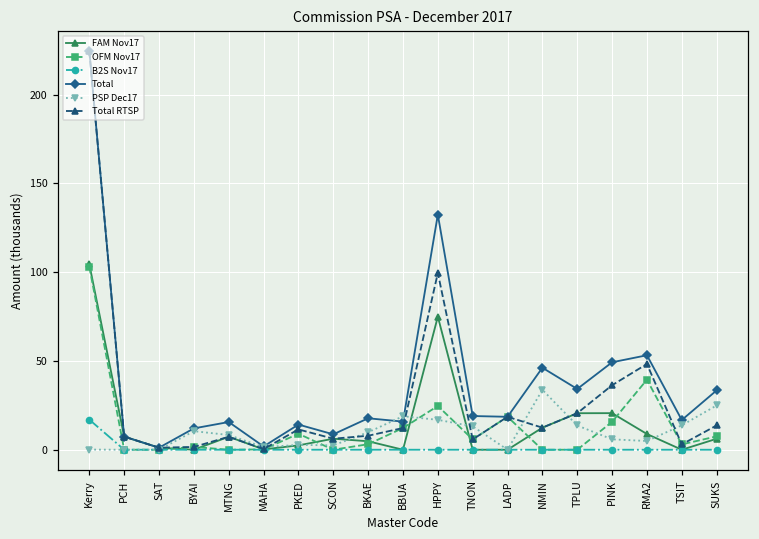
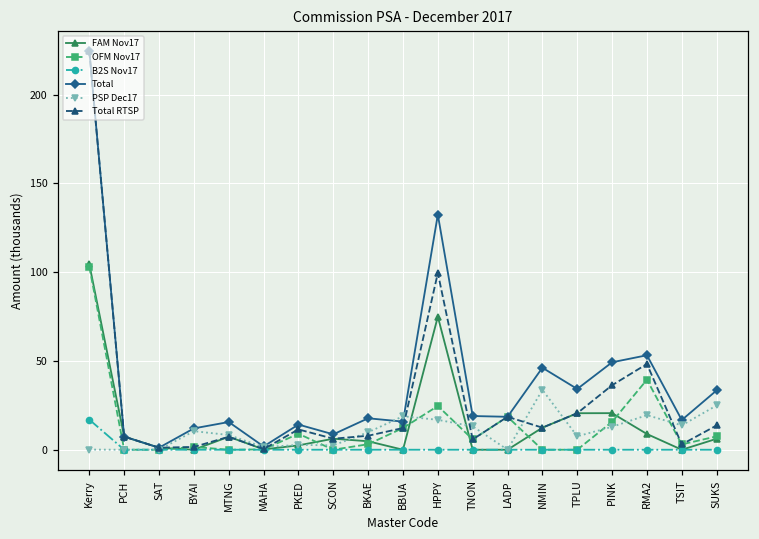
  {
    "B2S Nov17": {
      "Kerry": 17,
      "PKED": 0,
      "BKAE": 0,
      "HPPY": 0,
      "PINK": 0,
      "RMA2": 0,
      "SUKS": 0
    },
    "PSP Dec17": {
      "Kerry": 0,
      "BYAI": 10,
      "SCON": 2,
      "BKAE": 10,
      "BBUA": 19,
      "HPPY": 17,
      "TNON": 13,
      "NMIN": 34,
-     "TPLU": 14,
-     "PINK": 6,
-     "RMA2": 5,
+     "TPLU": 8,
+     "PINK": 13,
+     "RMA2": 19,
      "TSIT": 14,
      "SUKS": 25
    }
  }
